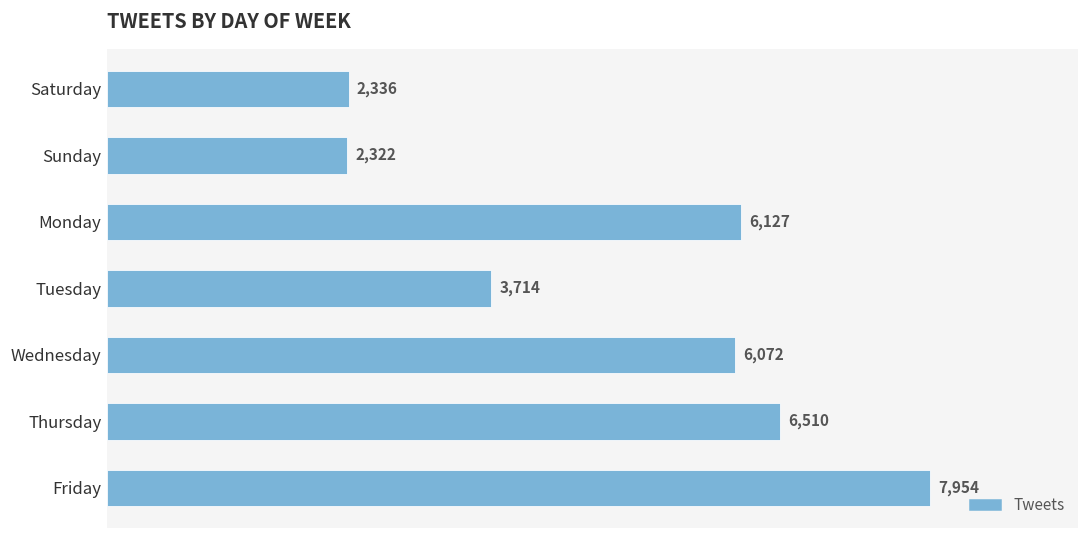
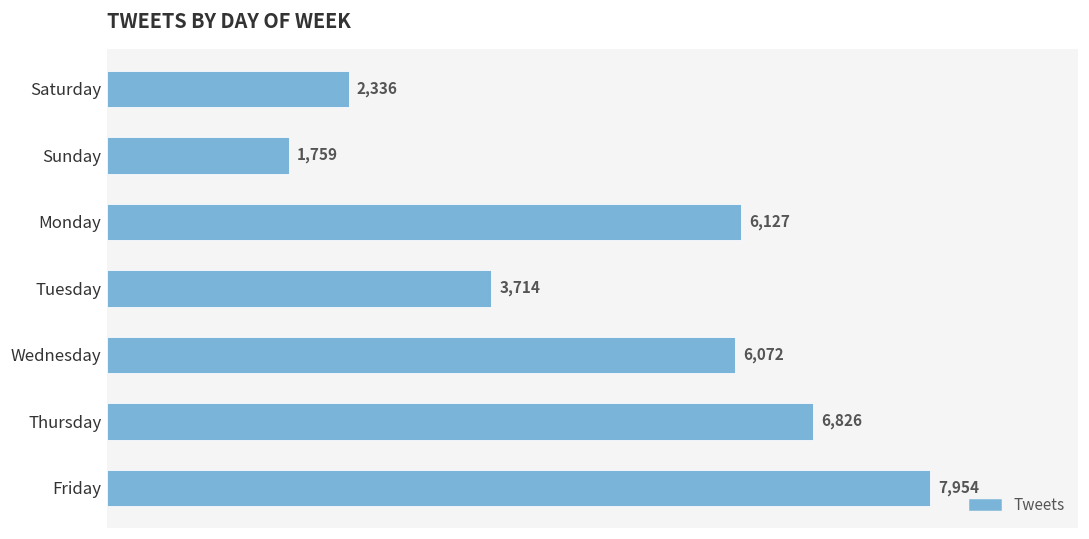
  {
    "Saturday": "2,336",
-   "Sunday": "2,322",
+   "Sunday": "1,759",
    "Monday": "6,127",
    "Tuesday": "3,714",
    "Wednesday": "6,072",
-   "Thursday": "6,510",
+   "Thursday": "6,826",
    "Friday": "7,954"
  }
